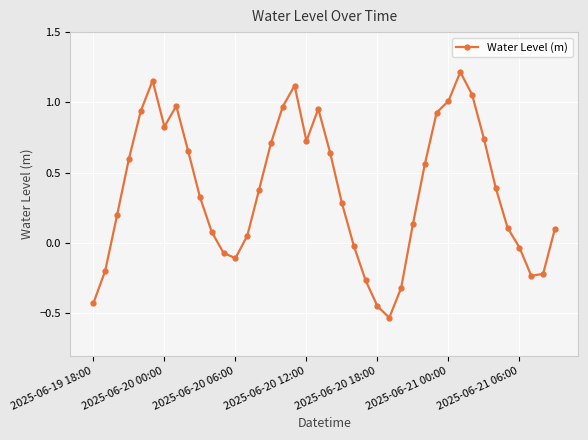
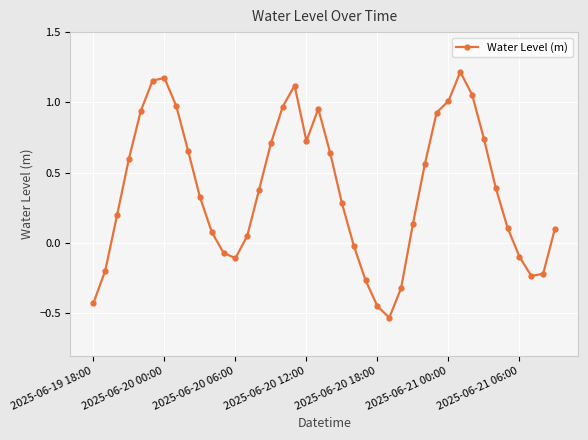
  {
    "2025-06-19 18:00": -0.43,
-   "2025-06-20 00:00": 0.83,
+   "2025-06-20 00:00": 1.17,
    "2025-06-20 06:00": -0.11,
    "2025-06-20 12:00": 0.73,
    "2025-06-20 18:00": -0.45,
    "2025-06-21 00:00": 1.01,
-   "2025-06-21 06:00": -0.03
+   "2025-06-21 06:00": -0.10
  }
